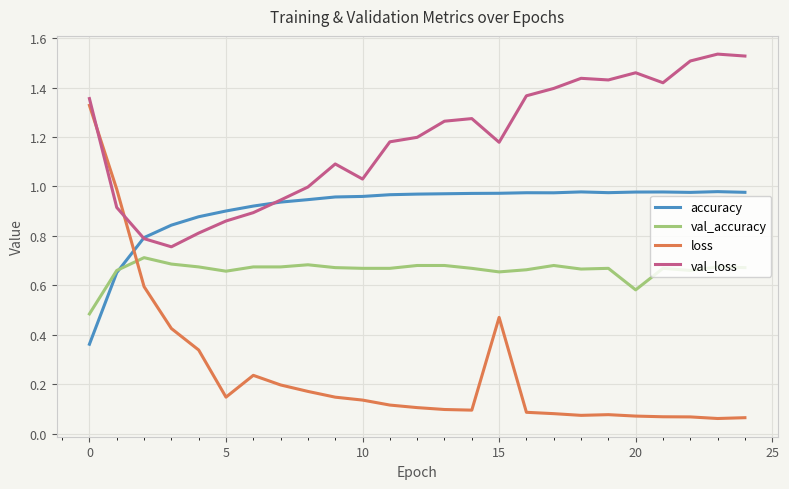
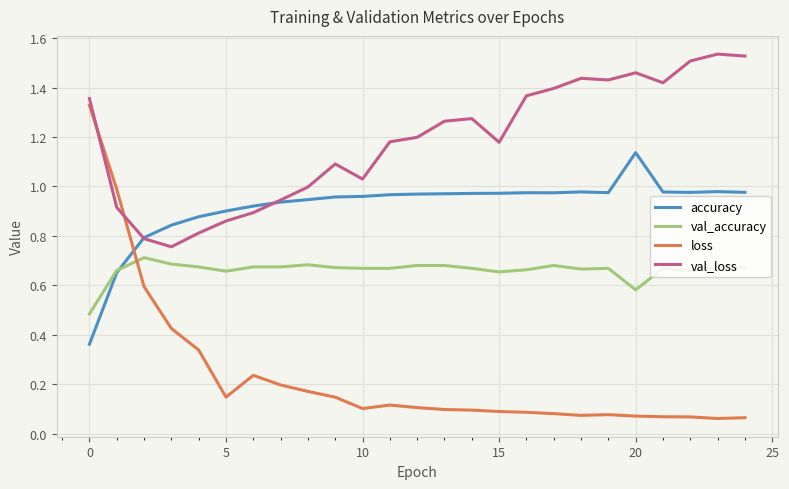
  {
    "accuracy": {
      "0": 0.36,
      "5": 0.90,
      "10": 0.96,
      "15": 0.97,
-     "20": 0.98
+     "20": 1.14
    },
    "val_accuracy": {
      "0": 0.48,
      "5": 0.66,
      "10": 0.67,
      "15": 0.65,
      "20": 0.58
    },
    "loss": {
      "0": 1.33,
      "5": 0.15,
-     "10": 0.14,
-     "15": 0.47,
+     "10": 0.10,
+     "15": 0.09,
      "20": 0.07
    },
    "val_loss": {
      "0": 1.36,
      "5": 0.86,
      "10": 1.03,
      "15": 1.18,
      "20": 1.46
    }
  }
